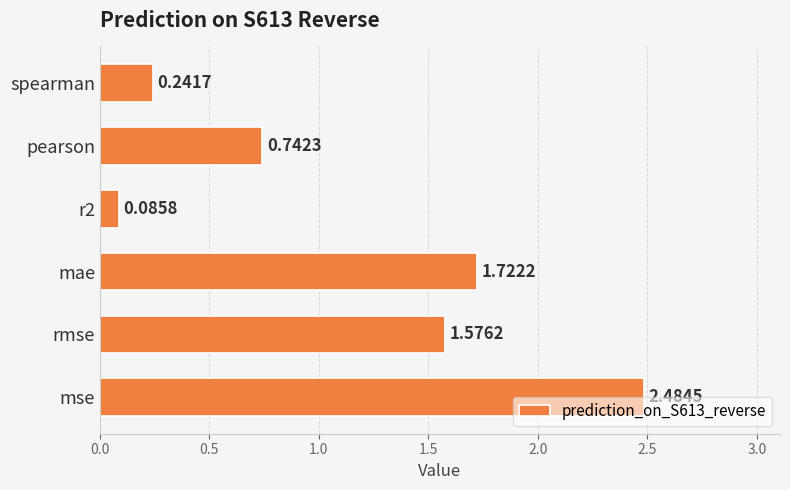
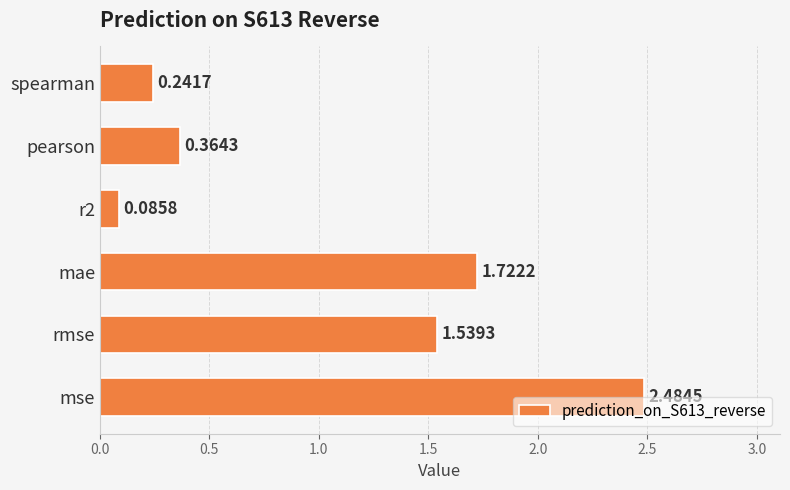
  {
    "spearman": 0.2417,
-   "pearson": 0.7423,
+   "pearson": 0.3643,
    "r2": 0.0858,
    "mae": 1.7222,
-   "rmse": 1.5762
+   "rmse": 1.5393
  }
